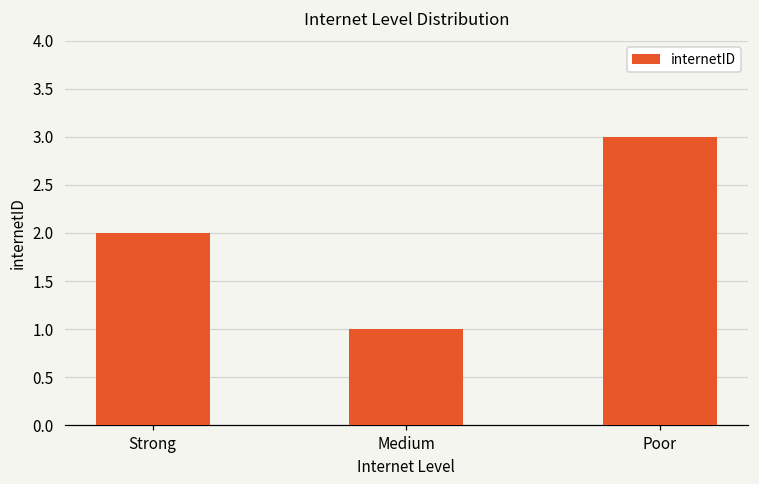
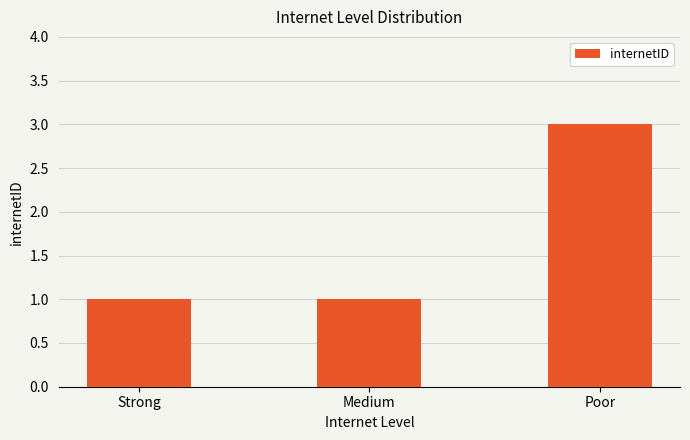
  {
-   "Strong": 2,
+   "Strong": 1,
    "Medium": 1,
    "Poor": 3
  }
